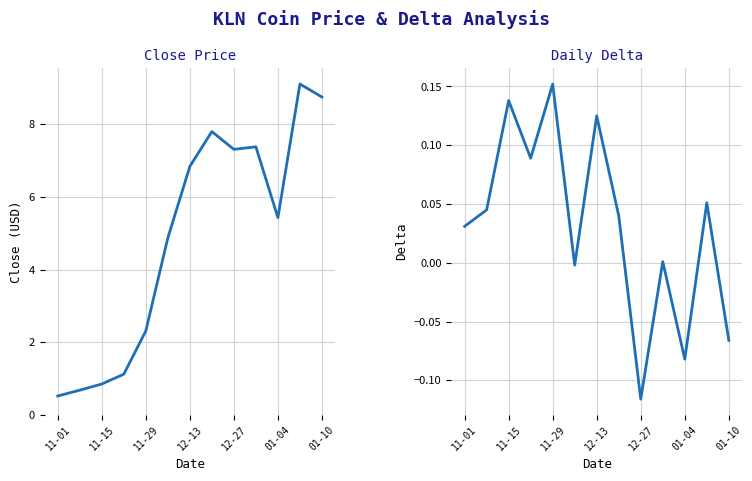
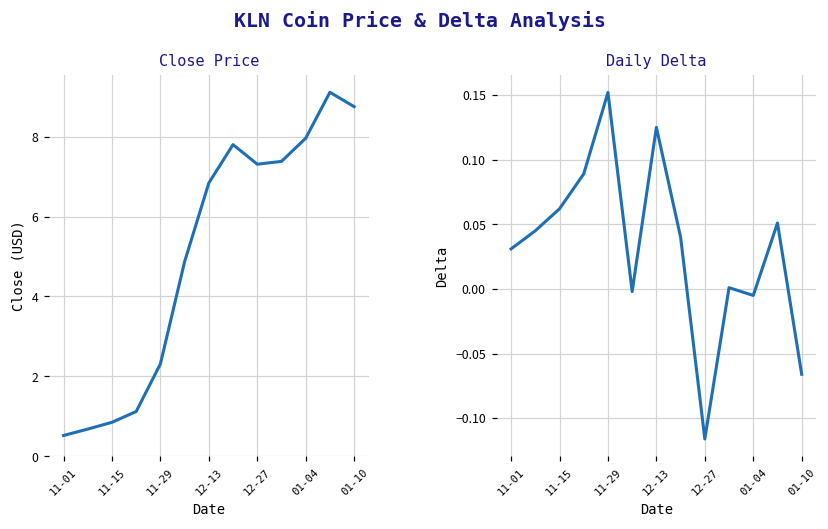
  {
    "Close Price": {
      "11-01": 0.5,
      "11-15": 0.9,
      "11-29": 2.3,
      "12-13": 6.8,
      "12-27": 7.3,
-     "01-04": 5.4,
+     "01-04": 8.0,
      "01-10": 8.8
    },
    "Daily Delta": {
      "11-01": 0.031,
-     "11-15": 0.138,
+     "11-15": 0.062,
      "11-29": 0.152,
      "12-13": 0.125,
      "12-27": -0.116,
-     "01-04": -0.082,
+     "01-04": -0.005,
      "01-10": -0.066
    }
  }
